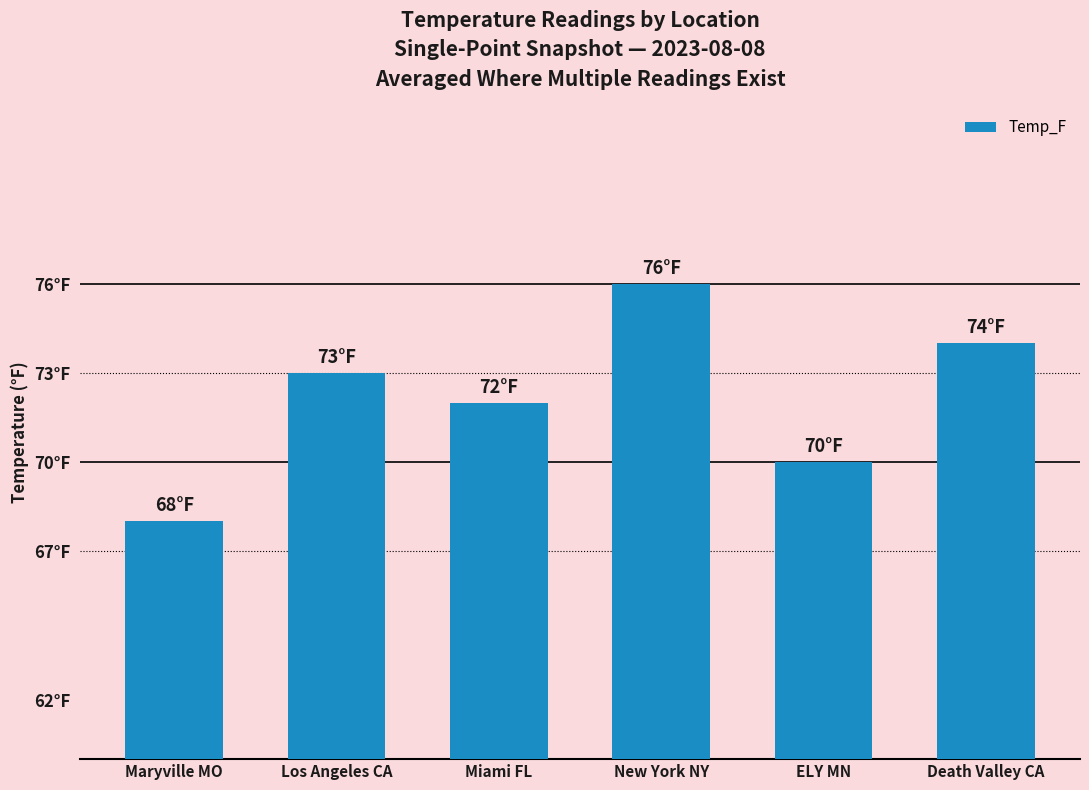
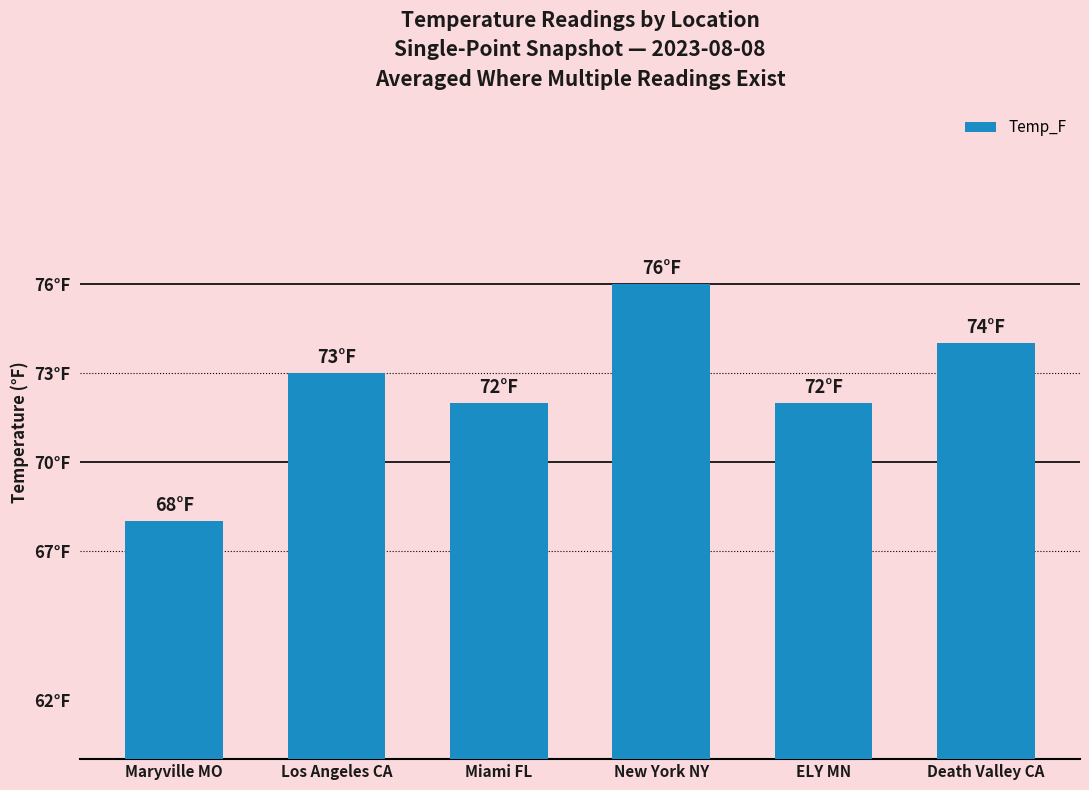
  {
    "Maryville MO": "68°F",
    "Los Angeles CA": "73°F",
    "Miami FL": "72°F",
    "New York NY": "76°F",
-   "ELY MN": "70°F",
+   "ELY MN": "72°F",
    "Death Valley CA": "74°F"
  }
